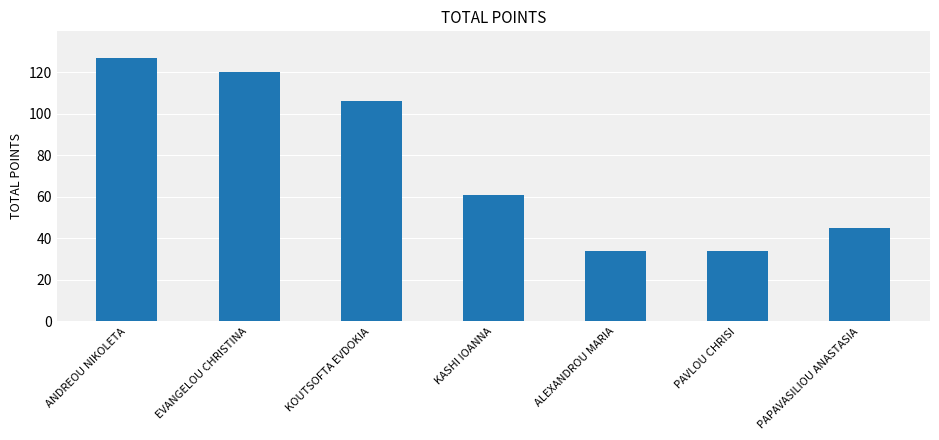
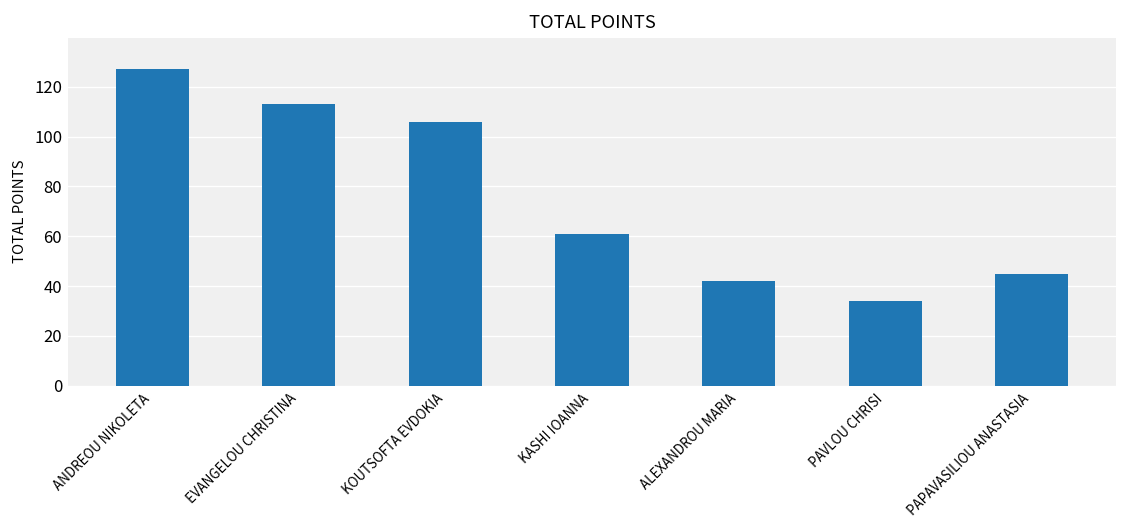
  {
    "ANDREOU NIKOLETA": 127,
-   "EVANGELOU CHRISTINA": 120,
+   "EVANGELOU CHRISTINA": 113,
    "KOUTSOFTA EVDOKIA": 106,
    "KASHI IOANNA": 61,
-   "ALEXANDROU MARIA": 34,
+   "ALEXANDROU MARIA": 42,
    "PAVLOU CHRISI": 34,
    "PAPAVASILIOU ANASTASIA": 45
  }
